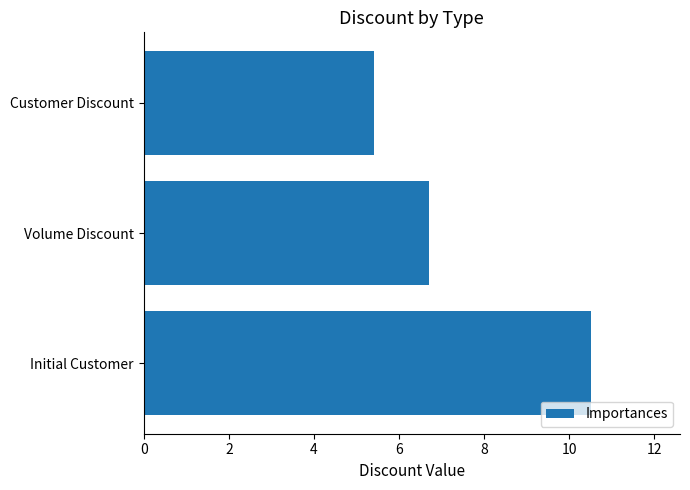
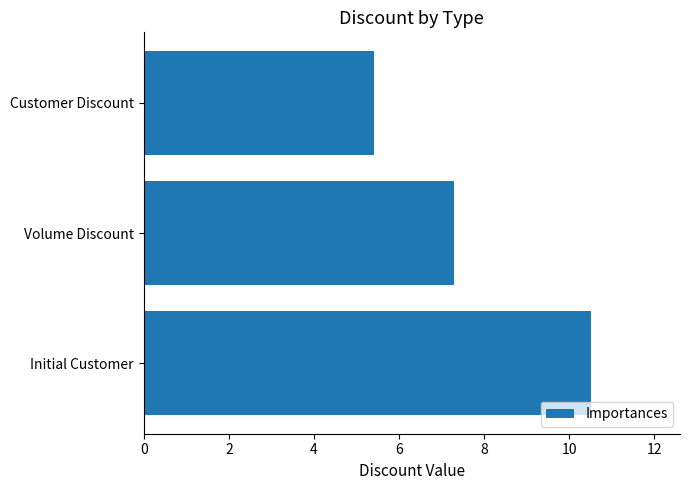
  {
    "Customer Discount": 5.4,
-   "Volume Discount": 6.7,
+   "Volume Discount": 7.3,
    "Initial Customer": 10.5
  }
